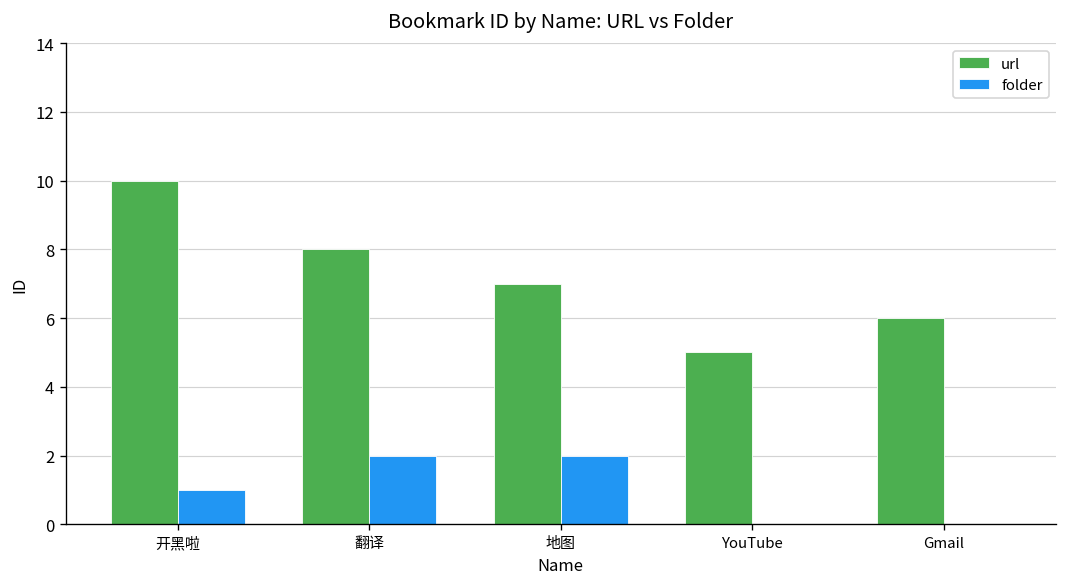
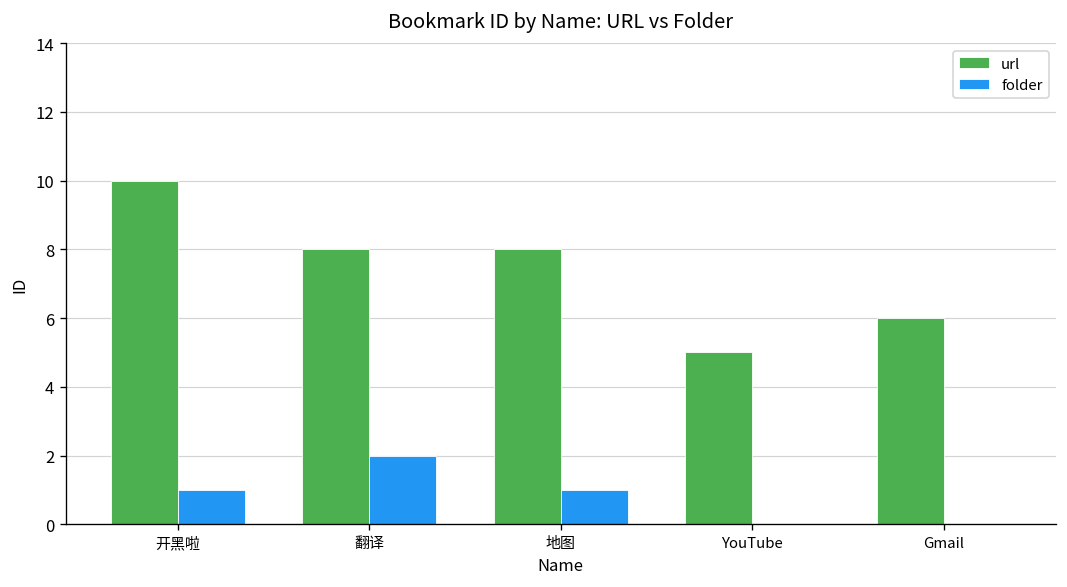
  {
    "url": {
      "开黑啦": 10,
      "翻译": 8,
-     "地图": 7,
+     "地图": 8,
      "YouTube": 5,
      "Gmail": 6
    },
    "folder": {
      "开黑啦": 1,
      "翻译": 2,
-     "地图": 2,
+     "地图": 1,
      "YouTube": 0,
      "Gmail": 0
    }
  }
